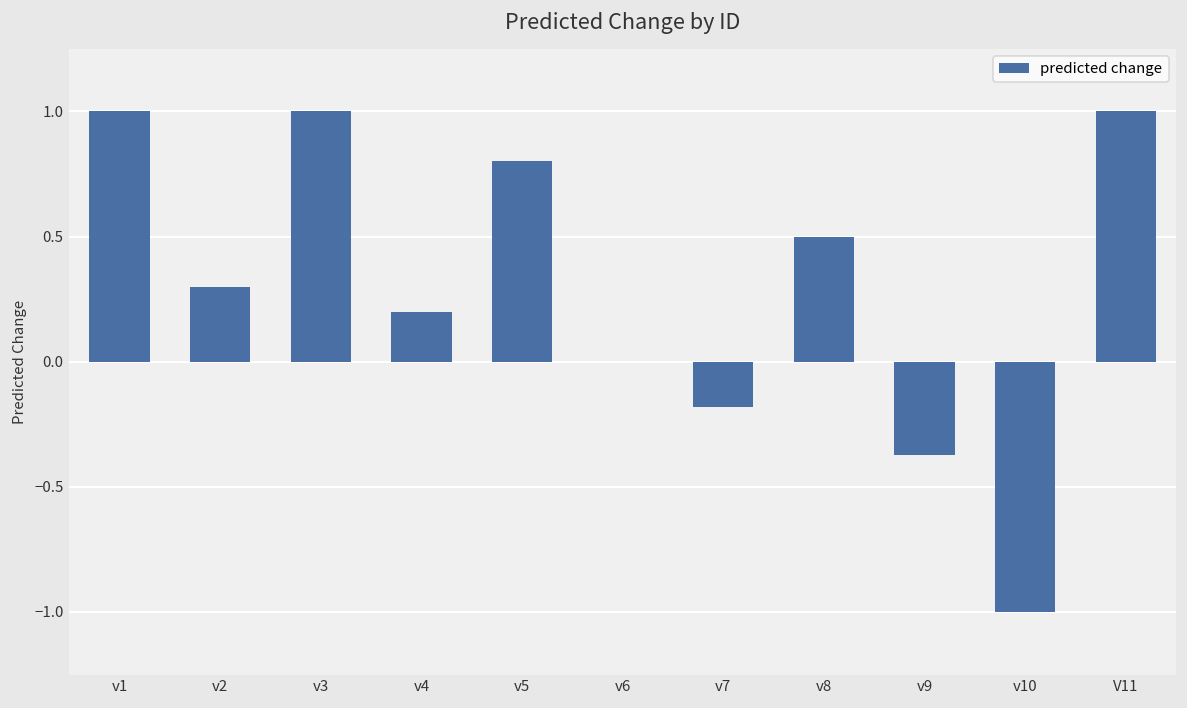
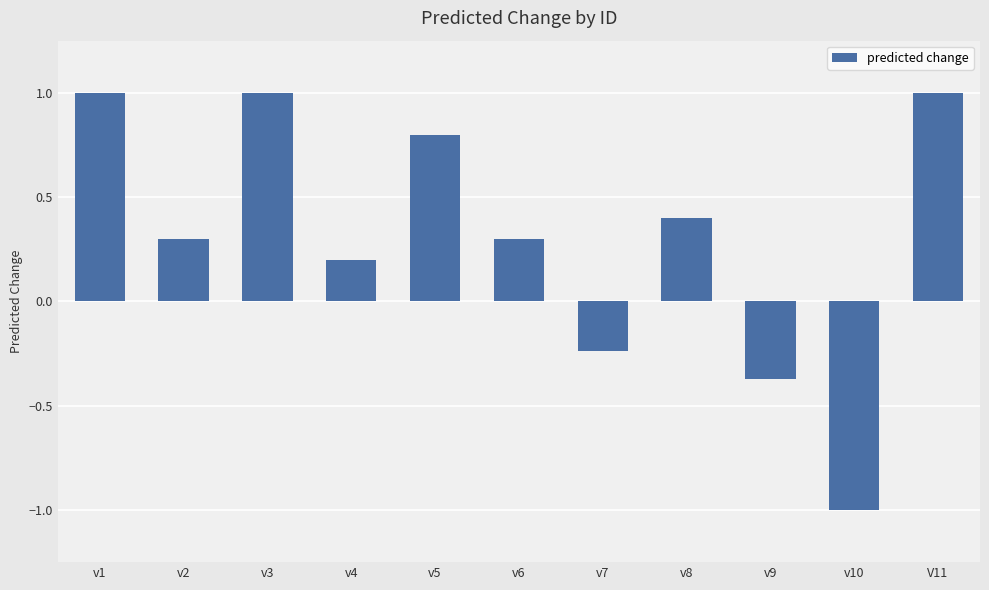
  {
    "v1": 1.00,
    "v2": 0.30,
    "v3": 1.00,
    "v4": 0.20,
    "v5": 0.80,
-   "v6": 0.0,
-   "v7": -0.18,
-   "v8": 0.5,
+   "v6": 0.3,
+   "v7": -0.24,
+   "v8": 0.4,
    "v9": -0.37,
    "v10": -1.00,
    "V11": 1.00
  }
